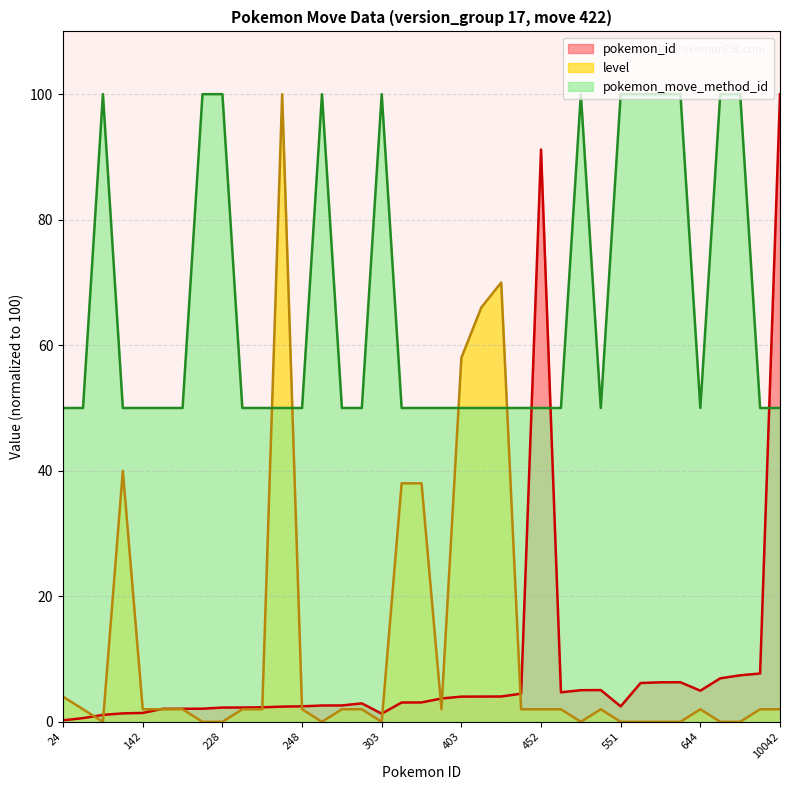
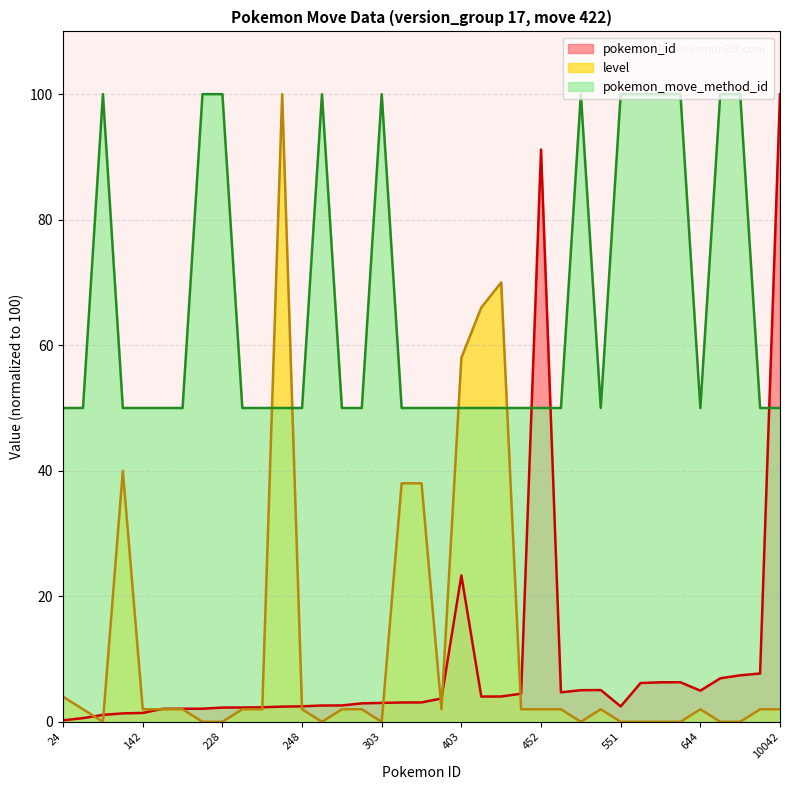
  {
    "pokemon_id": {
      "24": 0,
      "142": 1,
      "228": 2,
      "248": 2,
-     "303": 1,
-     "403": 4,
+     "303": 3,
+     "403": 23,
      "452": 91,
      "551": 2,
      "644": 5,
      "10042": 100
    },
    "level": {
      "24": 4,
      "142": 2,
      "228": 0,
      "248": 2,
      "303": 0,
      "403": 58,
      "452": 2,
      "551": 0,
      "644": 2,
      "10042": 2
    },
    "pokemon_move_method_id": {
      "24": 50,
      "142": 50,
      "228": 100,
      "248": 50,
      "303": 100,
      "403": 50,
      "452": 50,
      "644": 50,
      "10042": 50
    }
  }
